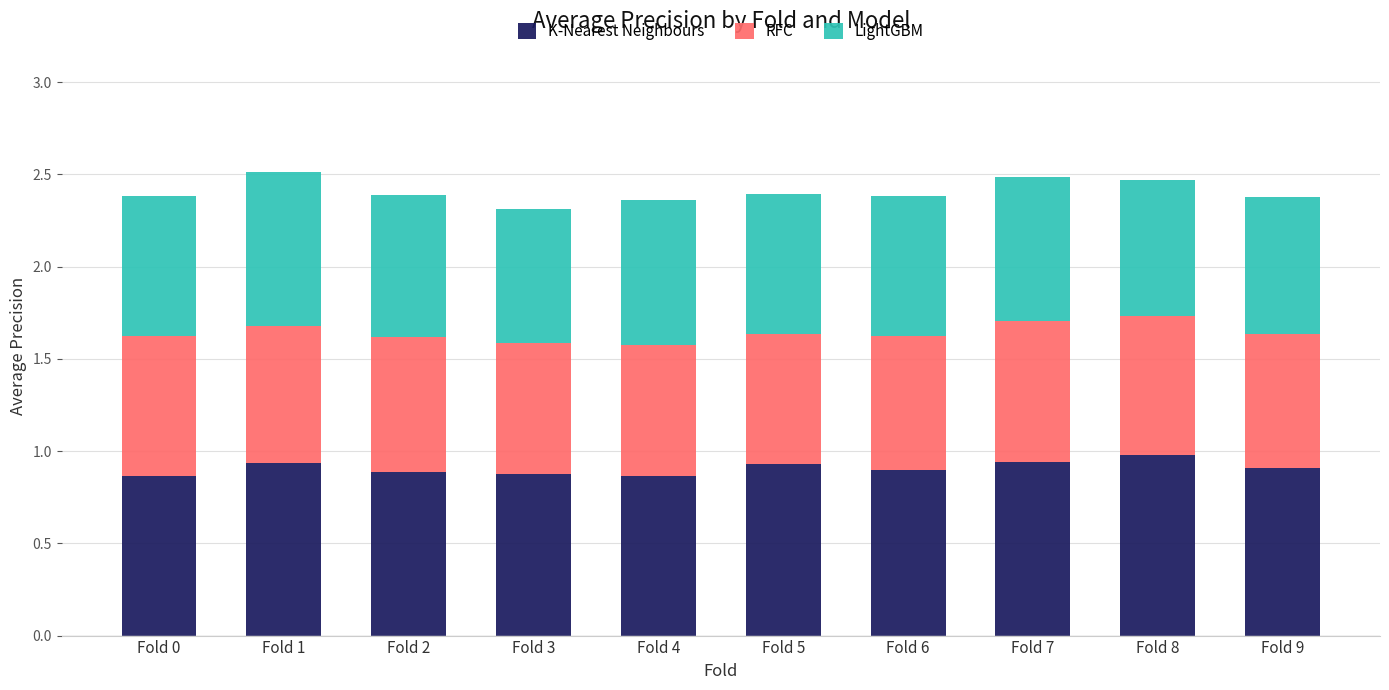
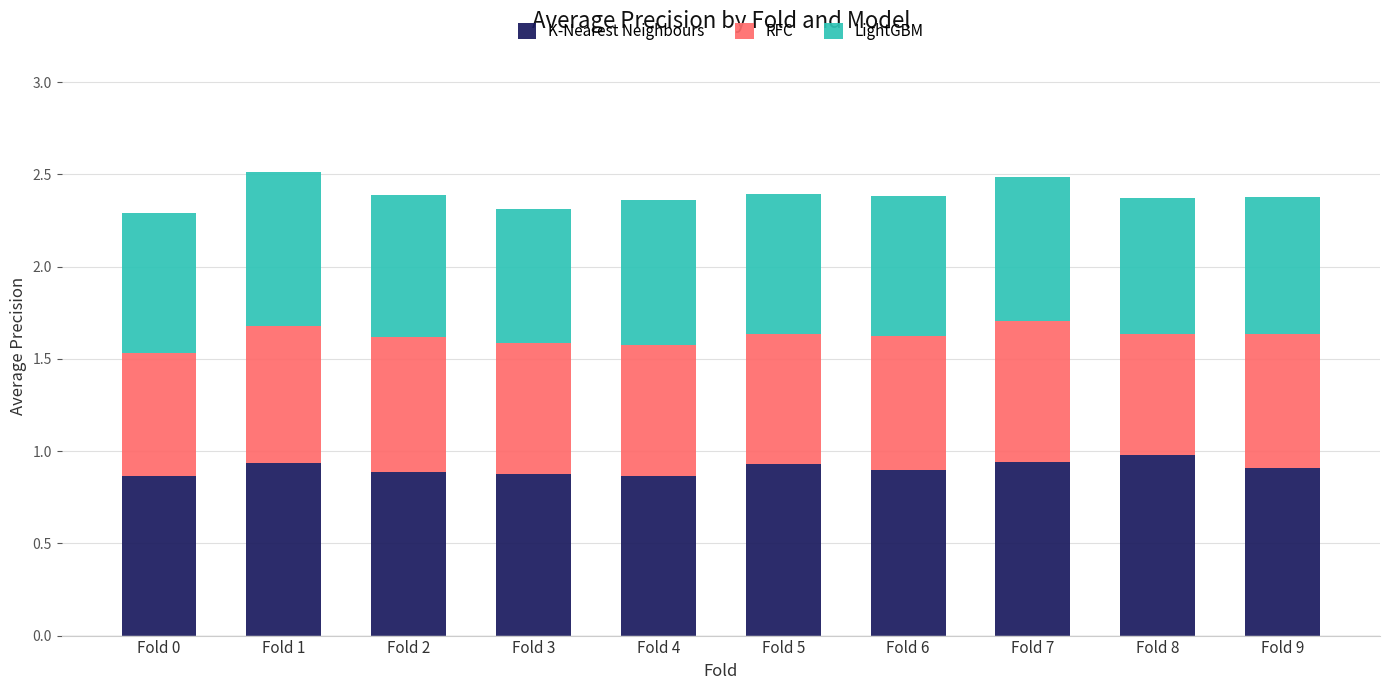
  {
    "K-Nearest Neighbours": {
      "Fold 0": 0.87,
      "Fold 1": 0.93,
      "Fold 2": 0.89,
      "Fold 3": 0.87,
      "Fold 4": 0.86,
      "Fold 5": 0.93,
      "Fold 6": 0.90,
      "Fold 7": 0.94,
      "Fold 8": 0.98,
      "Fold 9": 0.91
    },
    "RFC": {
-     "Fold 0": 0.76,
+     "Fold 0": 0.67,
      "Fold 1": 0.74,
      "Fold 2": 0.73,
      "Fold 3": 0.71,
      "Fold 4": 0.71,
      "Fold 5": 0.71,
      "Fold 6": 0.72,
      "Fold 7": 0.76,
-     "Fold 8": 0.76,
+     "Fold 8": 0.66,
      "Fold 9": 0.72
    },
    "LightGBM": {
      "Fold 0": 0.76,
      "Fold 1": 0.84,
      "Fold 2": 0.77,
      "Fold 3": 0.73,
      "Fold 4": 0.79,
      "Fold 5": 0.76,
      "Fold 6": 0.76,
      "Fold 7": 0.78,
      "Fold 8": 0.74,
      "Fold 9": 0.74
    }
  }
